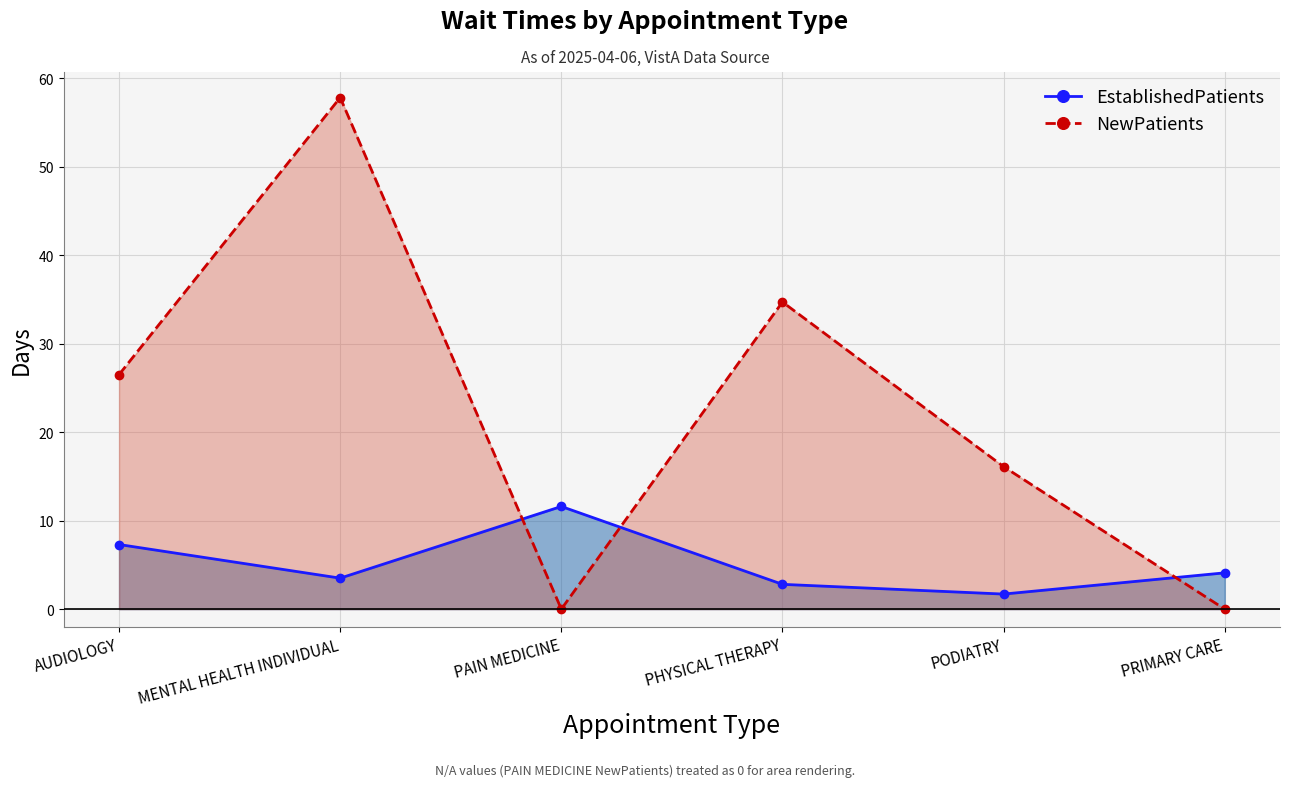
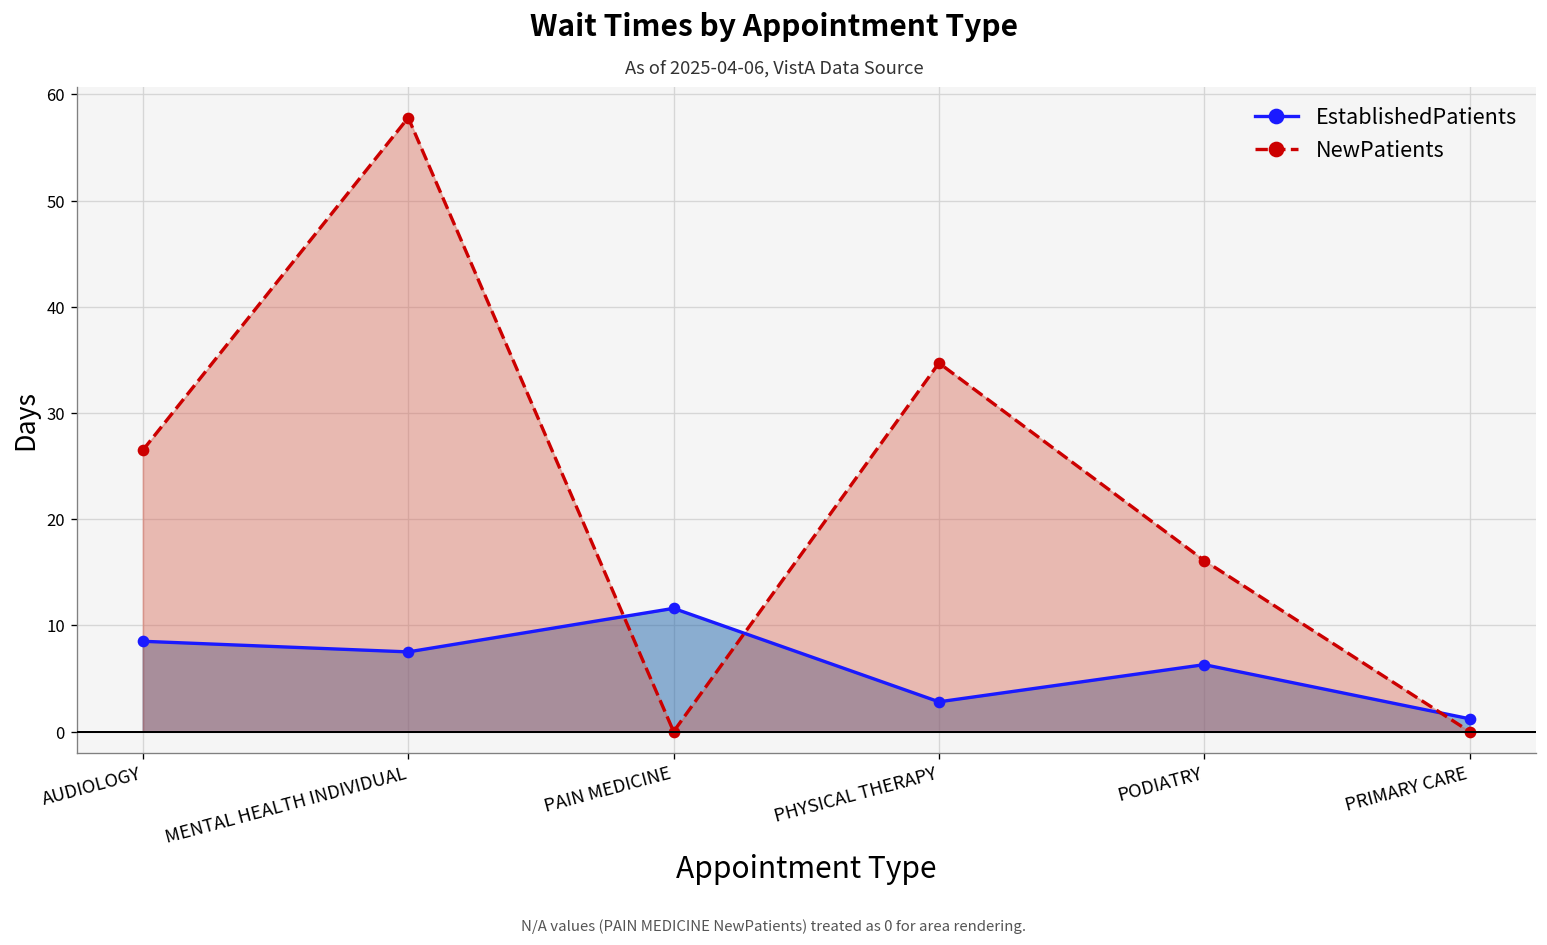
  {
    "EstablishedPatients": {
-     "AUDIOLOGY": 7,
-     "MENTAL HEALTH INDIVIDUAL": 4,
+     "AUDIOLOGY": 9,
+     "MENTAL HEALTH INDIVIDUAL": 8,
      "PAIN MEDICINE": 12,
      "PHYSICAL THERAPY": 3,
-     "PODIATRY": 2,
-     "PRIMARY CARE": 4
+     "PODIATRY": 6,
+     "PRIMARY CARE": 1
    },
    "NewPatients": {
      "AUDIOLOGY": 27,
      "MENTAL HEALTH INDIVIDUAL": 58,
      "PAIN MEDICINE": 0,
      "PHYSICAL THERAPY": 35,
      "PODIATRY": 16,
      "PRIMARY CARE": 0
    }
  }
